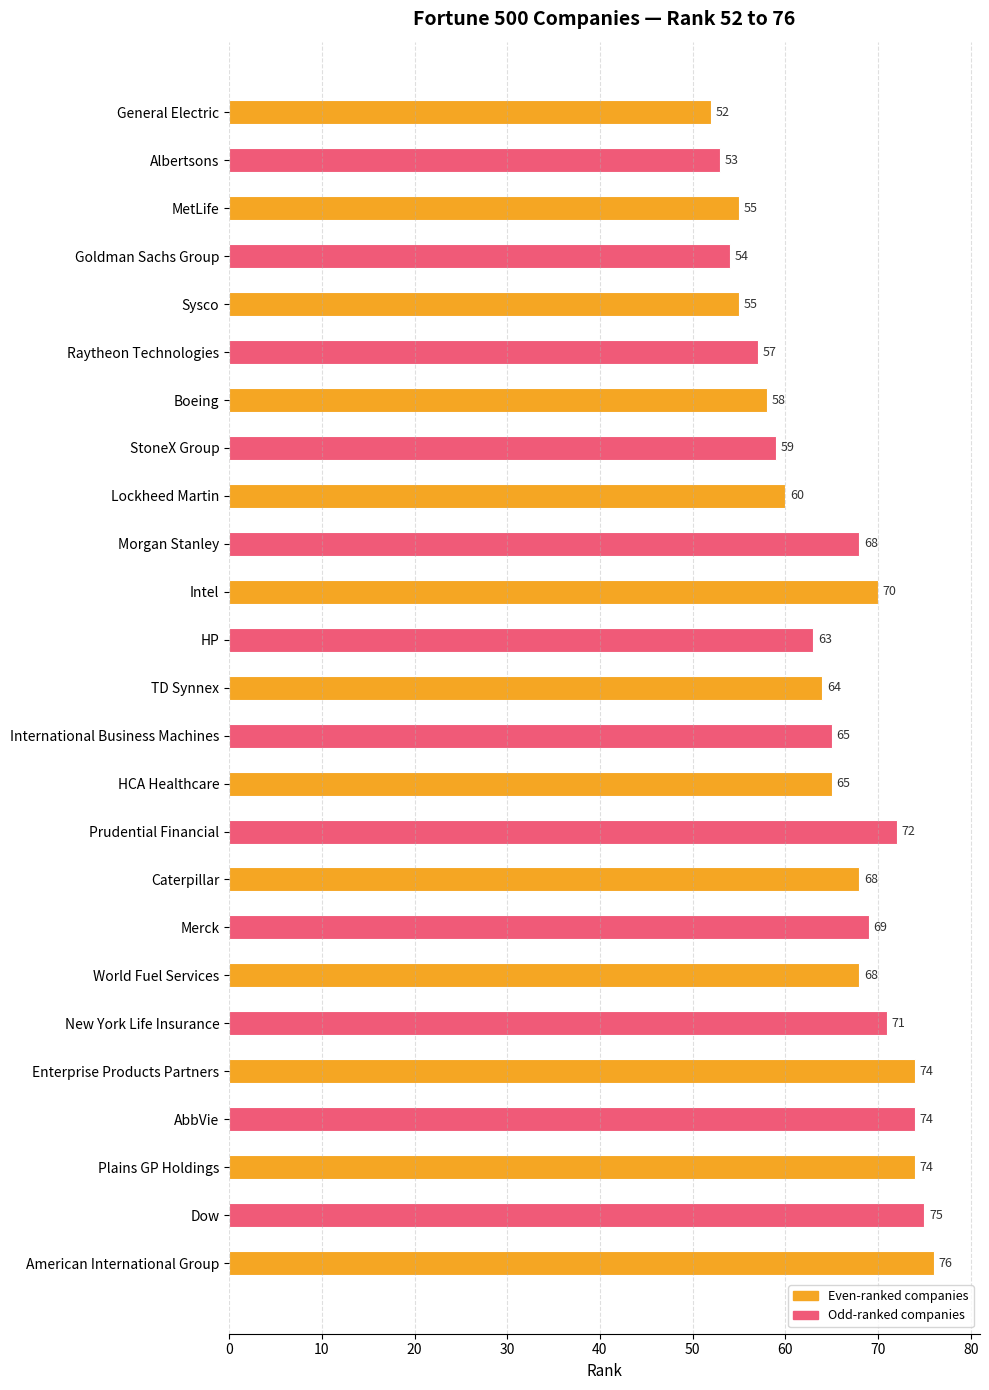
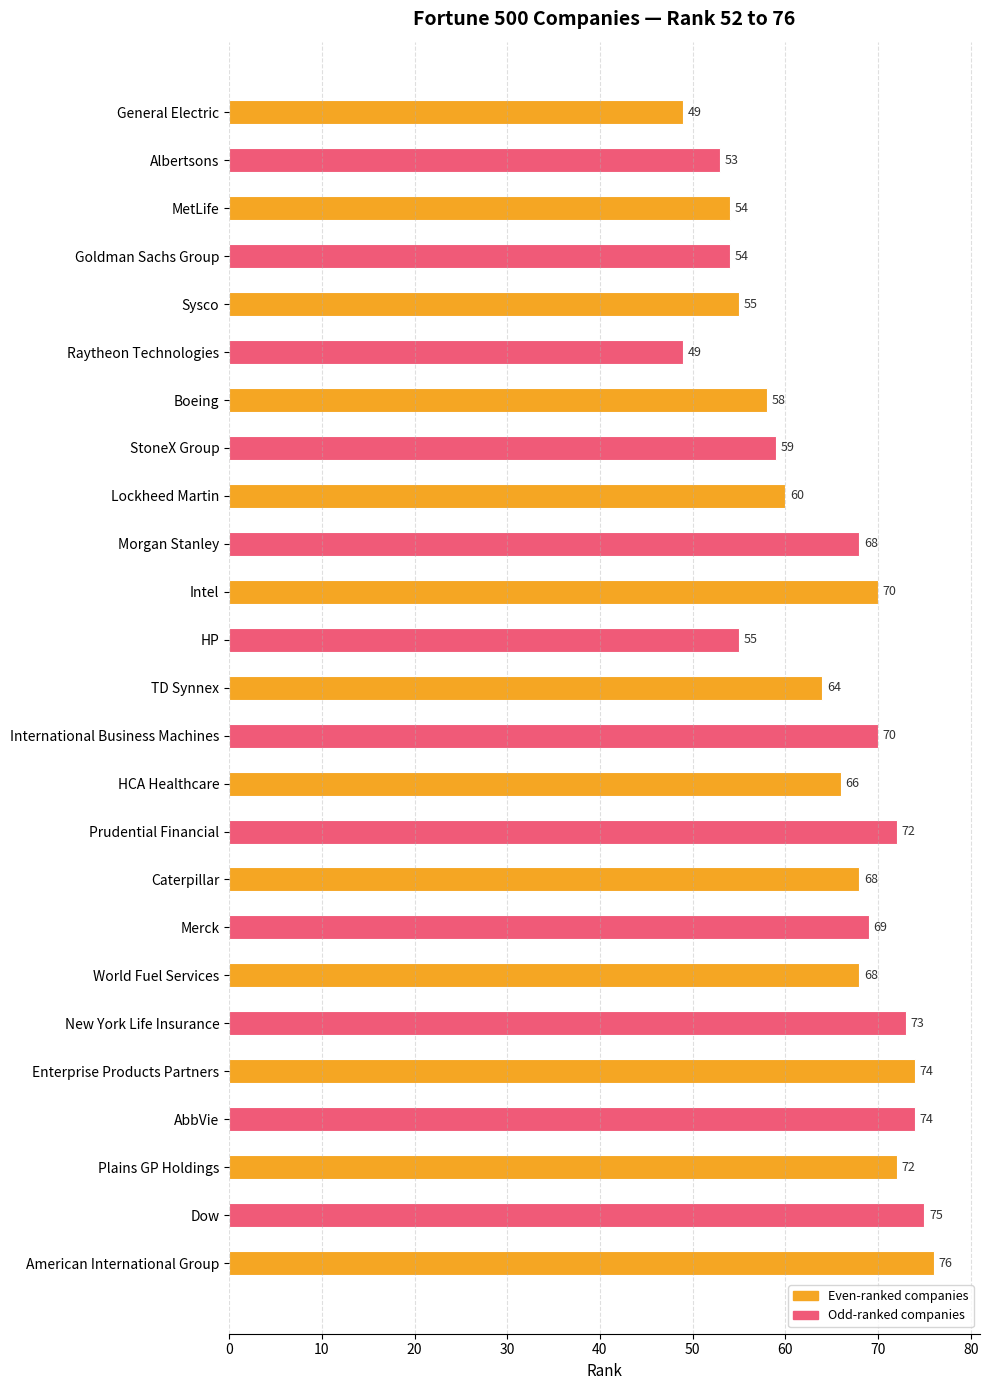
  {
-   "General Electric": 52,
+   "General Electric": 49,
    "Albertsons": 53,
-   "MetLife": 55,
+   "MetLife": 54,
    "Goldman Sachs Group": 54,
    "Sysco": 55,
-   "Raytheon Technologies": 57,
+   "Raytheon Technologies": 49,
    "Boeing": 58,
    "StoneX Group": 59,
    "Lockheed Martin": 60,
    "Morgan Stanley": 68,
    "Intel": 70,
-   "HP": 63,
+   "HP": 55,
    "TD Synnex": 64,
-   "International Business Machines": 65,
-   "HCA Healthcare": 65,
+   "International Business Machines": 70,
+   "HCA Healthcare": 66,
    "Prudential Financial": 72,
    "Caterpillar": 68,
    "Merck": 69,
    "World Fuel Services": 68,
-   "New York Life Insurance": 71,
+   "New York Life Insurance": 73,
    "Enterprise Products Partners": 74,
    "AbbVie": 74,
-   "Plains GP Holdings": 74,
+   "Plains GP Holdings": 72,
    "Dow": 75,
    "American International Group": 76
  }
